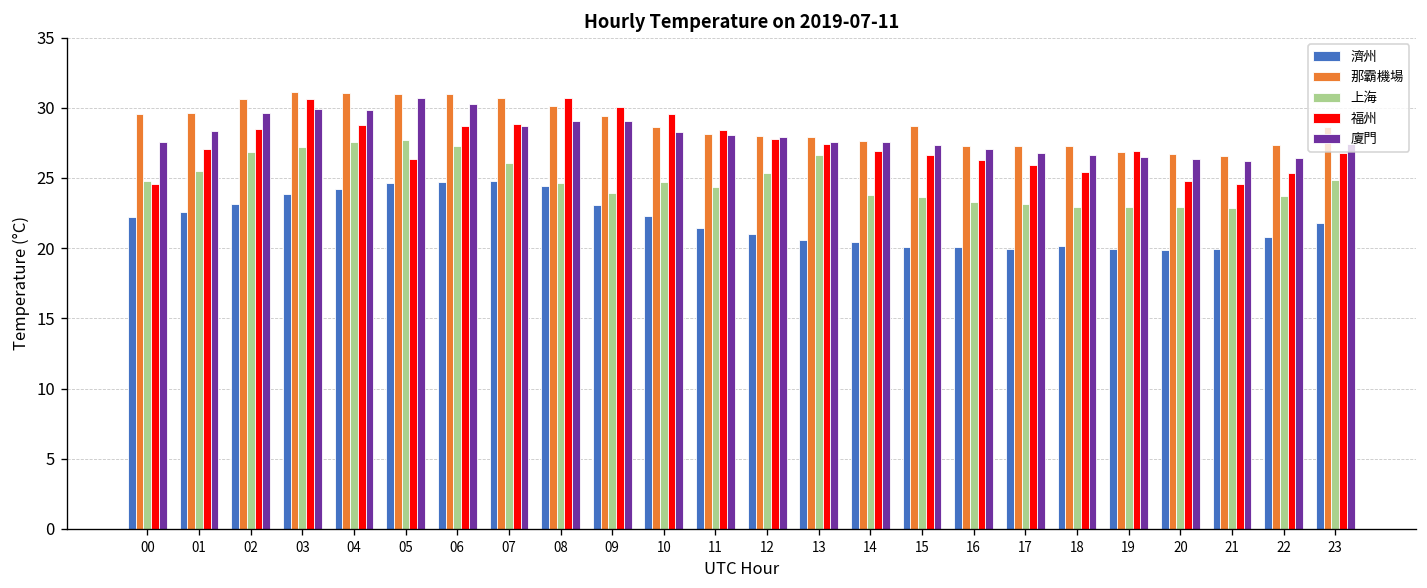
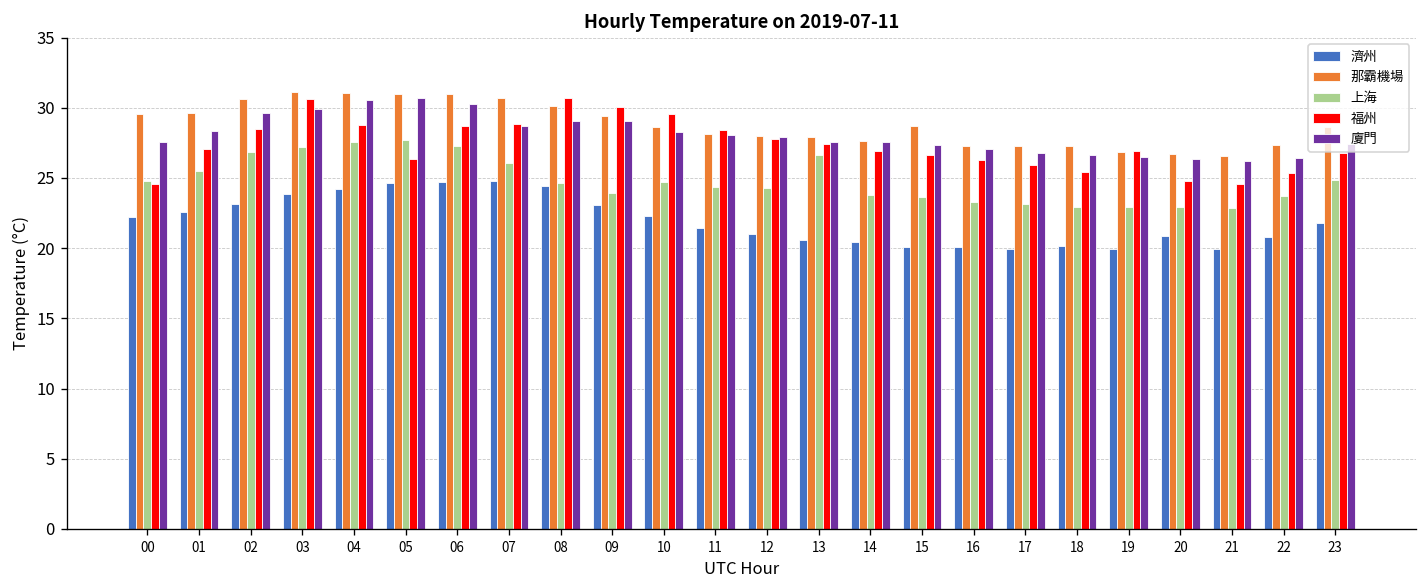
  {
    "濟州": {
      "00": 22.2,
      "01": 22.6,
      "02": 23.1,
      "03": 23.8,
      "04": 24.2,
      "05": 24.7,
      "06": 24.7,
      "07": 24.8,
      "08": 24.4,
      "09": 23.1,
      "10": 22.3,
      "11": 21.5,
      "12": 21.0,
      "13": 20.6,
      "14": 20.4,
      "15": 20.1,
      "16": 20.1,
      "17": 19.9,
      "18": 20.1,
      "19": 20.0,
-     "20": 19.9,
+     "20": 20.9,
      "21": 19.9,
      "22": 20.8,
      "23": 21.8
    },
    "那霸機場": {
      "00": 29.6,
      "01": 29.6,
      "02": 30.6,
      "03": 31.1,
      "04": 31.1,
      "05": 31.0,
      "06": 31.0,
      "07": 30.7,
      "08": 30.2,
      "09": 29.4,
      "10": 28.6,
      "11": 28.2,
      "12": 28.0,
      "13": 27.9,
      "14": 27.6,
      "15": 28.7,
      "16": 27.3,
      "17": 27.3,
      "18": 27.3,
      "19": 26.9,
      "20": 26.7,
      "21": 26.6,
      "22": 27.3
    },
    "上海": {
      "00": 24.8,
      "01": 25.5,
      "02": 26.9,
      "03": 27.2,
      "04": 27.6,
      "05": 27.7,
      "06": 27.3,
      "07": 26.1,
      "08": 24.6,
      "09": 23.9,
      "10": 24.7,
      "11": 24.4,
-     "12": 25.3,
+     "12": 24.3,
      "13": 26.6,
      "14": 23.8,
      "15": 23.6,
      "16": 23.3,
      "17": 23.1,
      "18": 22.9,
      "19": 23.0,
      "20": 22.9,
      "21": 22.9,
      "22": 23.7,
      "23": 24.8
    },
    "福州": {
      "00": 24.6,
      "01": 27.0,
      "02": 28.5,
      "03": 30.6,
      "04": 28.8,
      "05": 26.4,
      "06": 28.7,
      "07": 28.8,
      "08": 30.7,
      "09": 30.0,
      "10": 29.6,
      "11": 28.4,
      "12": 27.8,
      "13": 27.4,
      "14": 26.9,
      "15": 26.7,
      "16": 26.3,
      "17": 25.9,
      "18": 25.4,
      "19": 26.9,
      "20": 24.8,
      "21": 24.6,
      "22": 25.4,
      "23": 26.8
    },
    "廈門": {
      "00": 27.6,
      "01": 28.3,
      "02": 29.6,
      "03": 29.9,
-     "04": 29.9,
+     "04": 30.6,
      "05": 30.7,
      "06": 30.3,
      "07": 28.7,
      "08": 29.0,
      "09": 29.1,
      "10": 28.3,
      "11": 28.1,
      "12": 27.9,
      "13": 27.6,
      "14": 27.6,
      "15": 27.4,
      "16": 27.1,
      "17": 26.8,
      "18": 26.7,
      "19": 26.5,
      "20": 26.4,
      "21": 26.2,
      "22": 26.4,
      "23": 27.4
    }
  }
